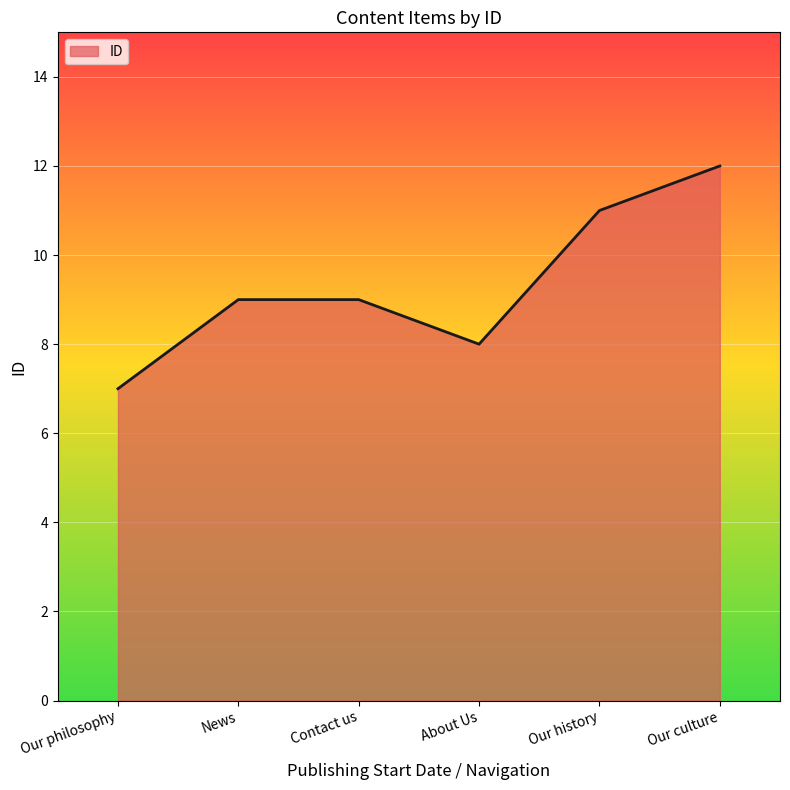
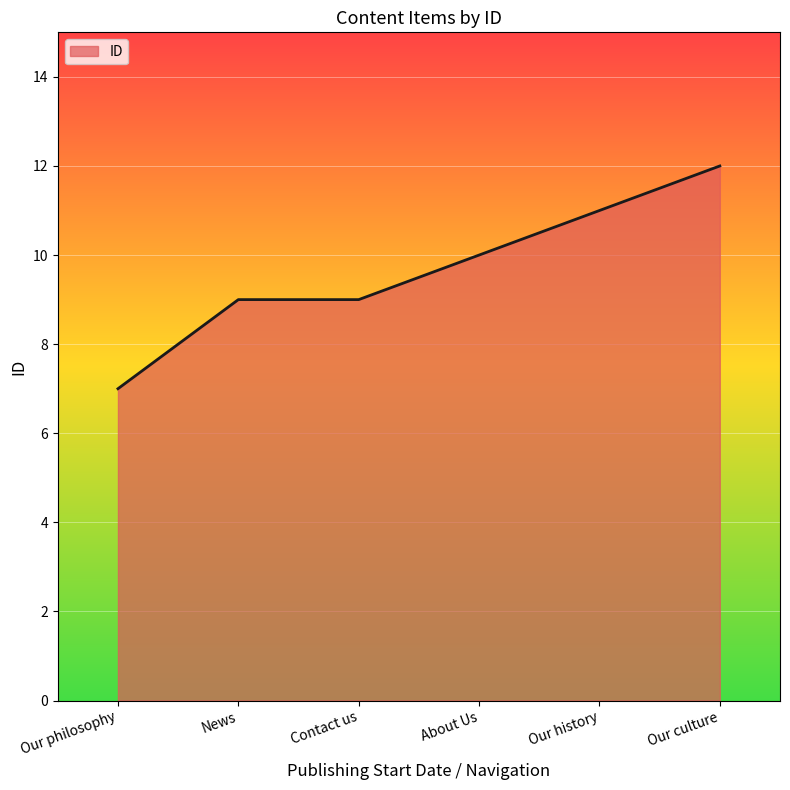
  {
    "Our philosophy": 7,
    "News": 9,
    "Contact us": 9,
-   "About Us": 8,
+   "About Us": 10,
    "Our history": 11,
    "Our culture": 12
  }
